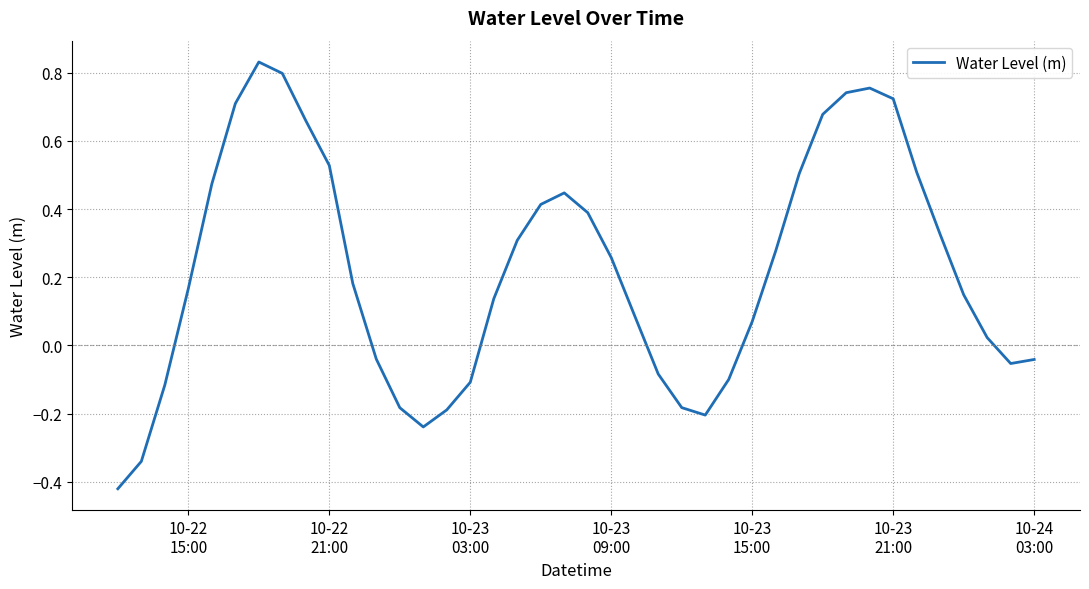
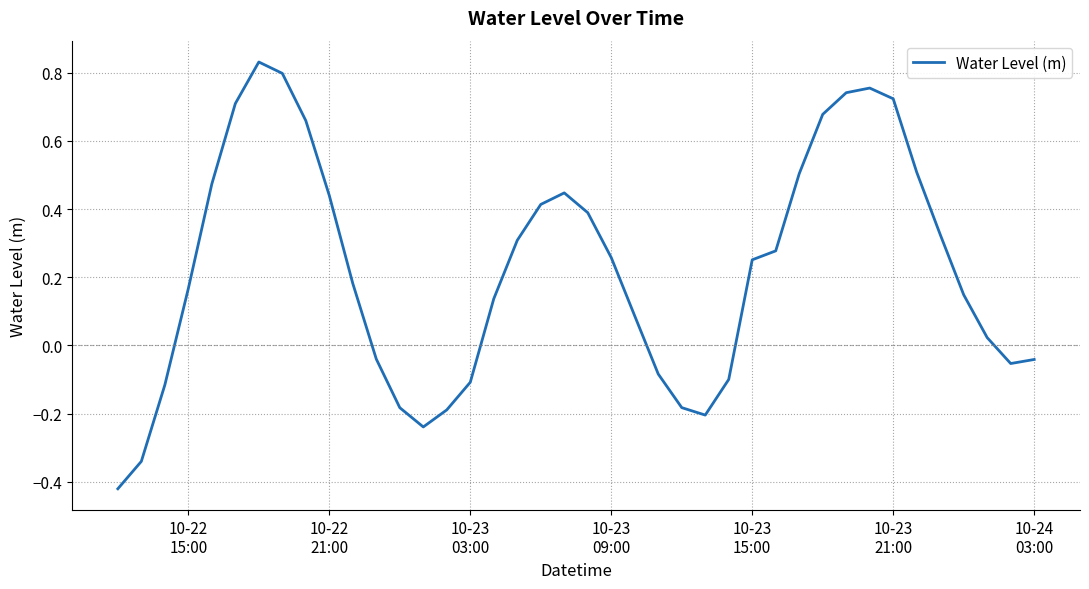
  {
    "10-22 15:00": 0.17,
-   "10-22 21:00": 0.53,
+   "10-22 21:00": 0.44,
    "10-23 03:00": -0.11,
    "10-23 09:00": 0.26,
-   "10-23 15:00": 0.07,
+   "10-23 15:00": 0.25,
    "10-23 21:00": 0.72,
    "10-24 03:00": -0.04
  }
